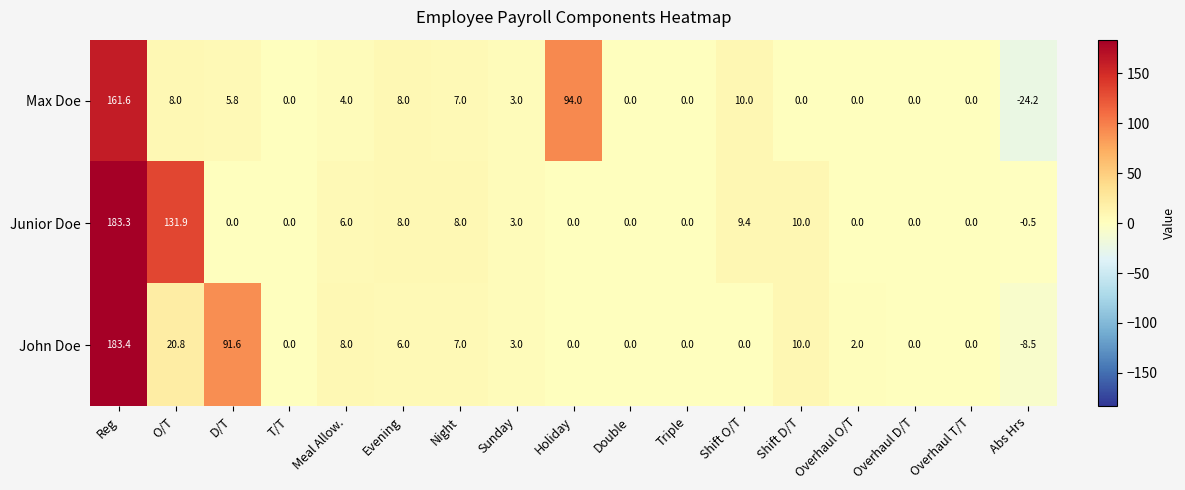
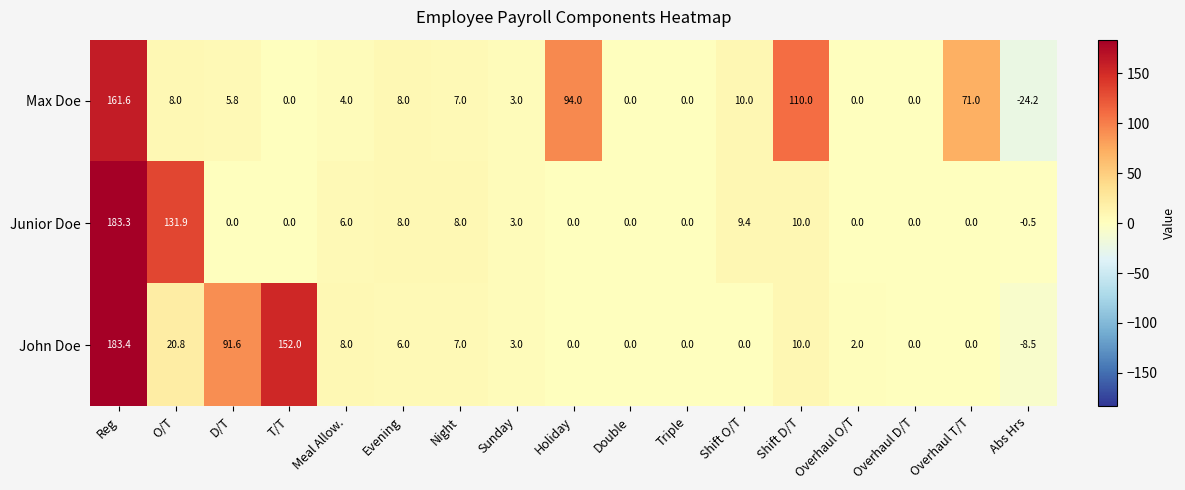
  {
    "Max Doe": {
      "Reg": 161.6,
      "O/T": 8.0,
      "D/T": 5.8,
      "T/T": 0.0,
      "Meal Allow.": 4.0,
      "Evening": 8.0,
      "Night": 7.0,
      "Sunday": 3.0,
      "Holiday": 94.0,
      "Double": 0.0,
      "Triple": 0.0,
      "Shift O/T": 10.0,
-     "Shift D/T": 0.0,
+     "Shift D/T": 110.0,
      "Overhaul O/T": 0.0,
      "Overhaul D/T": 0.0,
-     "Overhaul T/T": 0.0,
+     "Overhaul T/T": 71.0,
      "Abs Hrs": -24.2
    },
    "Junior Doe": {
      "Reg": 183.3,
      "O/T": 131.9,
      "D/T": 0.0,
      "T/T": 0.0,
      "Meal Allow.": 6.0,
      "Evening": 8.0,
      "Night": 8.0,
      "Sunday": 3.0,
      "Holiday": 0.0,
      "Double": 0.0,
      "Triple": 0.0,
      "Shift O/T": 9.4,
      "Shift D/T": 10.0,
      "Overhaul O/T": 0.0,
      "Overhaul D/T": 0.0,
      "Overhaul T/T": 0.0,
      "Abs Hrs": -0.5
    },
    "John Doe": {
      "Reg": 183.4,
      "O/T": 20.8,
      "D/T": 91.6,
-     "T/T": 0.0,
+     "T/T": 152.0,
      "Meal Allow.": 8.0,
      "Evening": 6.0,
      "Night": 7.0,
      "Sunday": 3.0,
      "Holiday": 0.0,
      "Double": 0.0,
      "Triple": 0.0,
      "Shift O/T": 0.0,
      "Shift D/T": 10.0,
      "Overhaul O/T": 2.0,
      "Overhaul D/T": 0.0,
      "Overhaul T/T": 0.0,
      "Abs Hrs": -8.5
    }
  }
